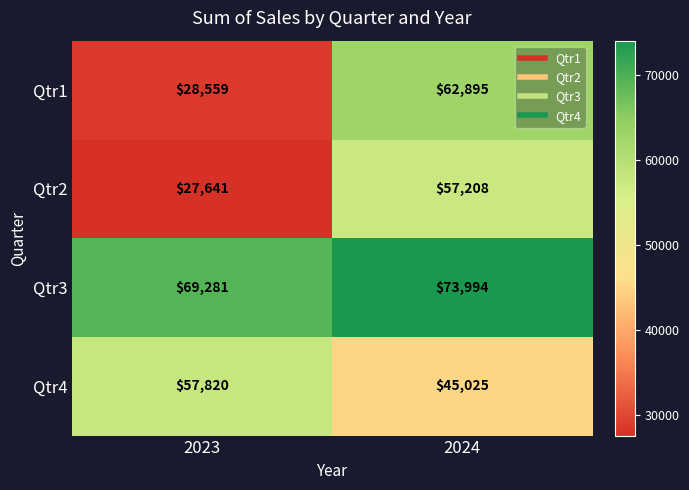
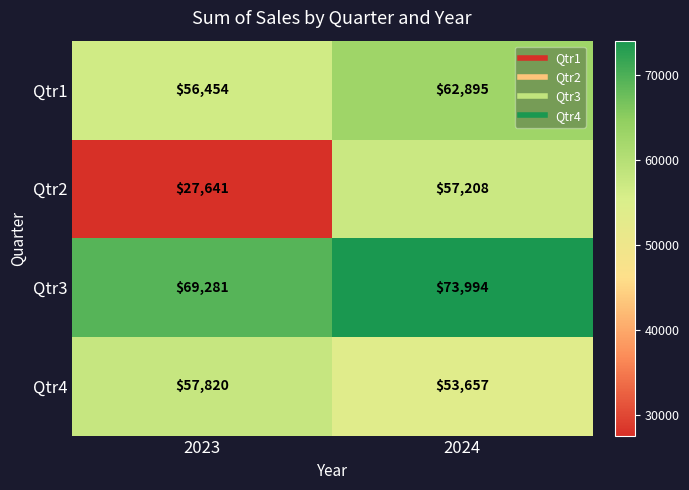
  {
    "Qtr1": {
-     "2023": "$28,559",
+     "2023": "$56,454",
      "2024": "$62,895"
    },
    "Qtr2": {
      "2023": "$27,641",
      "2024": "$57,208"
    },
    "Qtr3": {
      "2023": "$69,281",
      "2024": "$73,994"
    },
    "Qtr4": {
      "2023": "$57,820",
-     "2024": "$45,025"
+     "2024": "$53,657"
    }
  }
